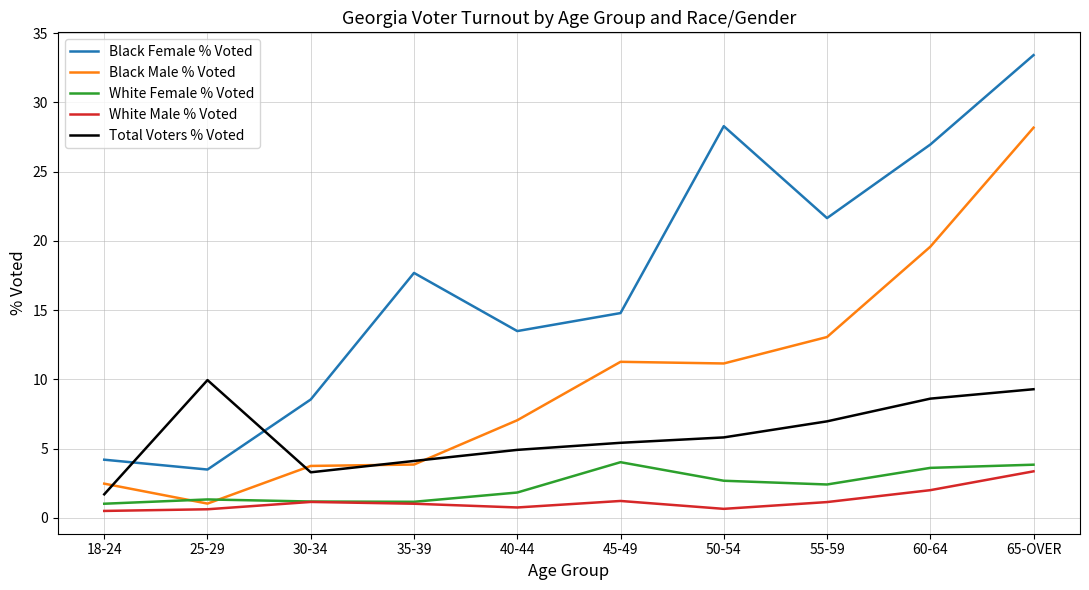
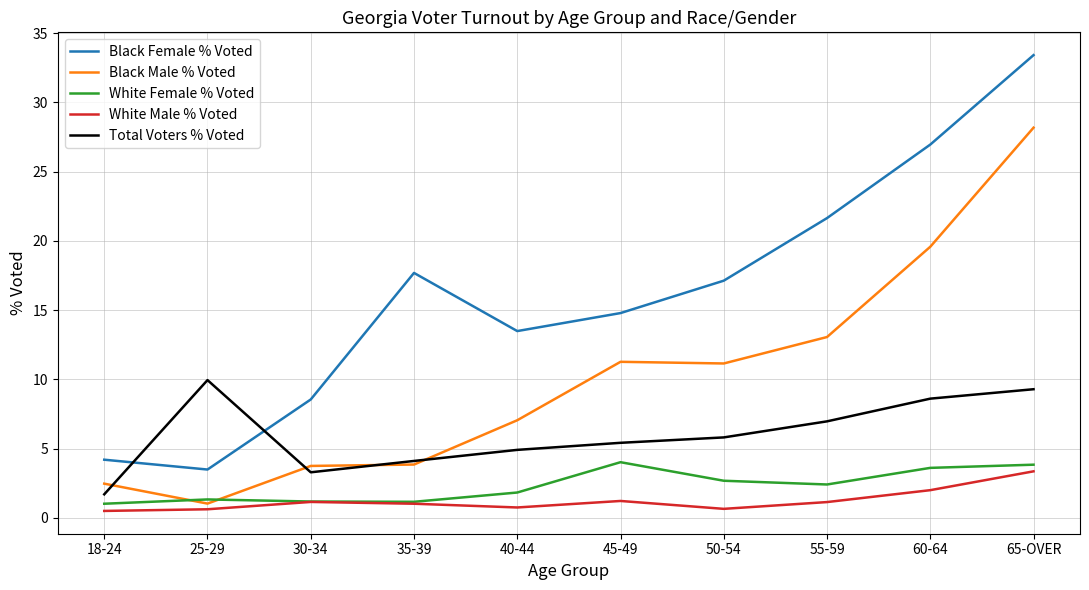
  {
    "Black Female % Voted": {
      "18-24": 4.2,
      "25-29": 3.5,
      "30-34": 8.6,
      "35-39": 17.7,
      "40-44": 13.5,
      "45-49": 14.8,
-     "50-54": 28.3,
+     "50-54": 17.1,
      "55-59": 21.7,
      "60-64": 27.0,
      "65-OVER": 33.4
    },
    "Black Male % Voted": {
      "18-24": 2.5,
      "25-29": 1.0,
      "30-34": 3.8,
      "35-39": 3.9,
      "40-44": 7.1,
      "45-49": 11.3,
      "50-54": 11.2,
      "55-59": 13.1,
      "60-64": 19.6,
      "65-OVER": 28.2
    },
    "White Female % Voted": {
      "18-24": 1.0,
      "25-29": 1.3,
      "40-44": 1.8,
      "45-49": 4.0,
      "50-54": 2.7,
      "55-59": 2.4,
      "60-64": 3.6,
      "65-OVER": 3.8
    },
    "White Male % Voted": {
      "18-24": 0.5,
      "25-29": 0.6,
      "40-44": 0.8,
      "45-49": 1.2,
      "50-54": 0.7,
      "55-59": 1.1,
      "60-64": 2.0,
      "65-OVER": 3.4
    },
    "Total Voters % Voted": {
      "18-24": 1.7,
      "25-29": 10.0,
      "30-34": 3.3,
      "35-39": 4.1,
      "40-44": 4.9,
      "45-49": 5.4,
      "50-54": 5.8,
      "55-59": 7.0,
      "60-64": 8.6,
      "65-OVER": 9.3
    }
  }
